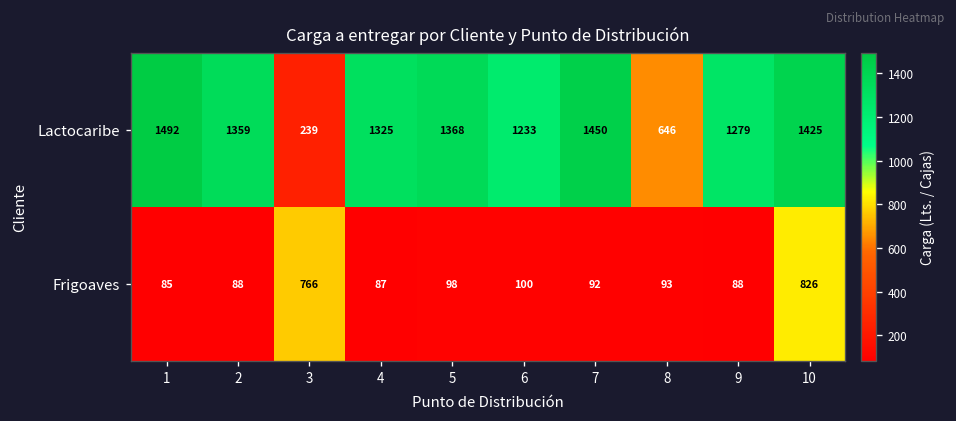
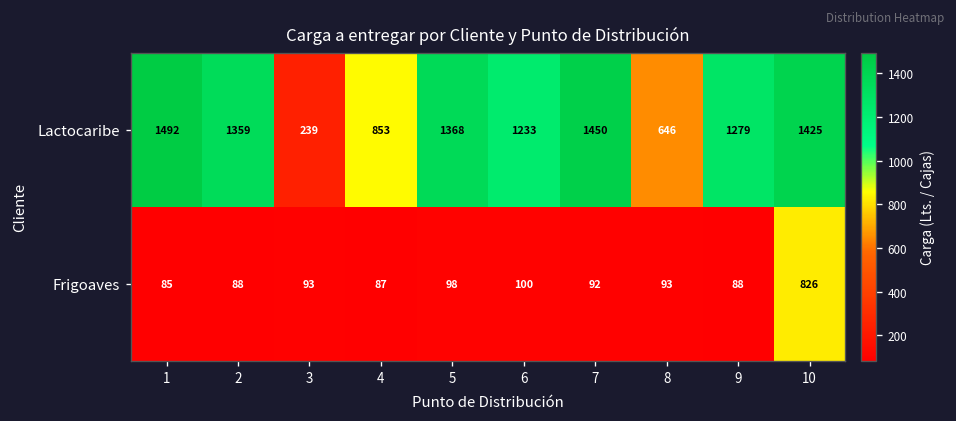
  {
    "Lactocaribe": {
      "1": 1492,
      "2": 1359,
      "3": 239,
-     "4": 1325,
+     "4": 853,
      "5": 1368,
      "6": 1233,
      "7": 1450,
      "8": 646,
      "9": 1279,
      "10": 1425
    },
    "Frigoaves": {
      "1": 85,
      "2": 88,
-     "3": 766,
+     "3": 93,
      "4": 87,
      "5": 98,
      "6": 100,
      "7": 92,
      "8": 93,
      "9": 88,
      "10": 826
    }
  }
